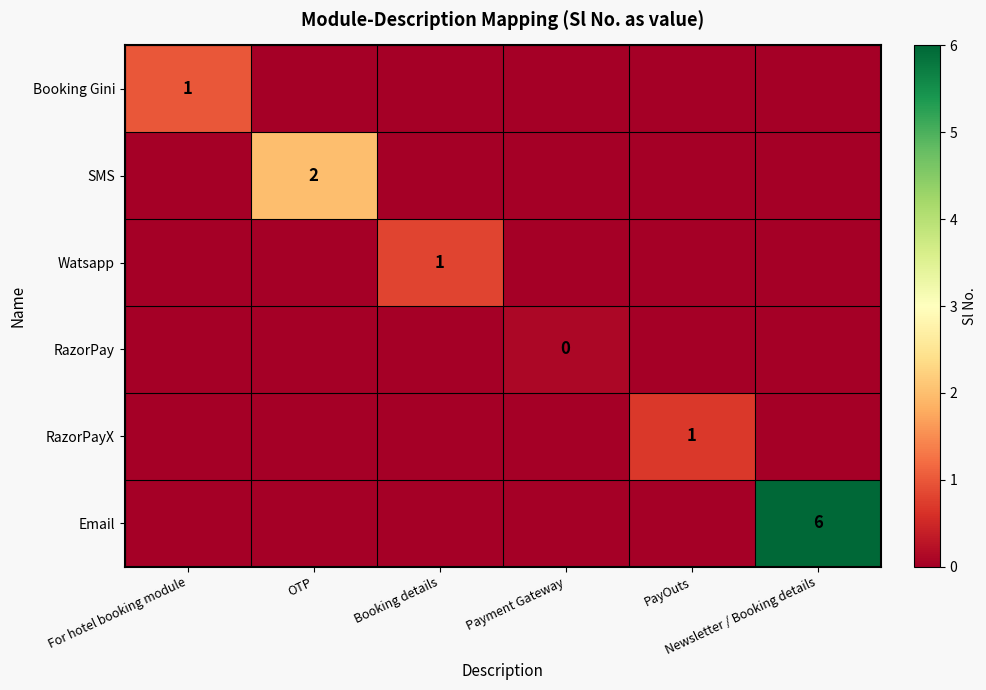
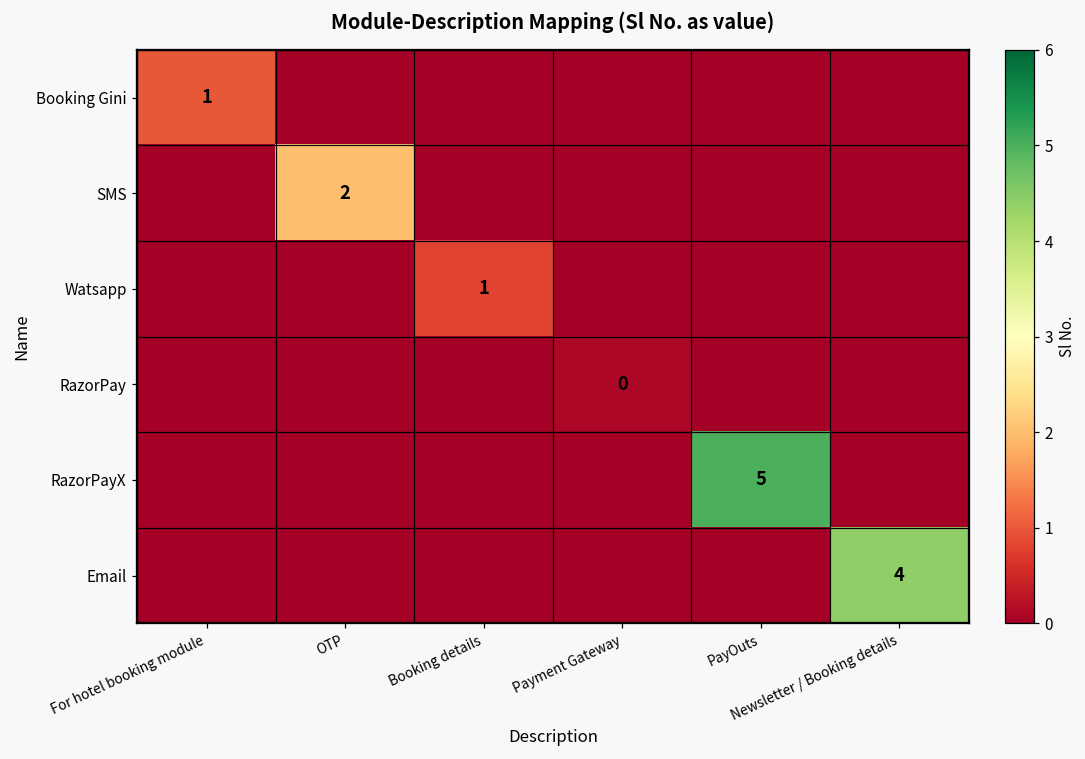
  {
    "Booking Gini": {
      "For hotel booking module": 1
    },
    "SMS": {
      "OTP": 2
    },
    "Watsapp": {
      "Booking details": 1
    },
    "RazorPay": {
      "Payment Gateway": 0
    },
    "RazorPayX": {
-     "PayOuts": 1
+     "PayOuts": 5
    },
    "Email": {
-     "Newsletter / Booking details": 6
+     "Newsletter / Booking details": 4
    }
  }
